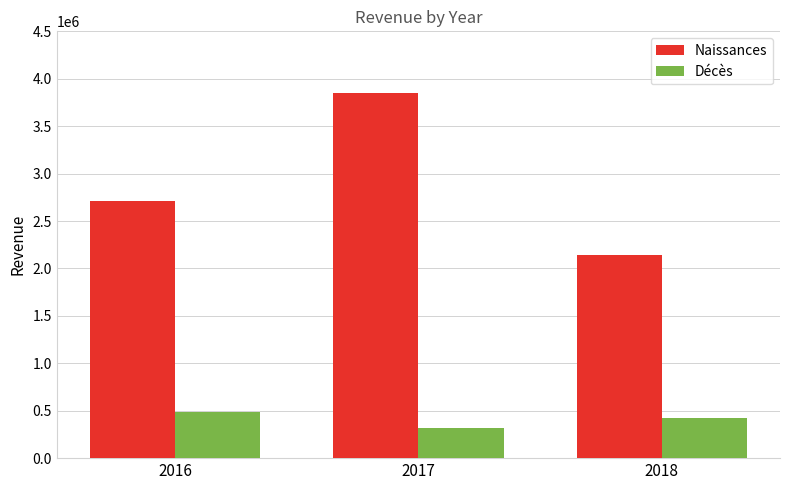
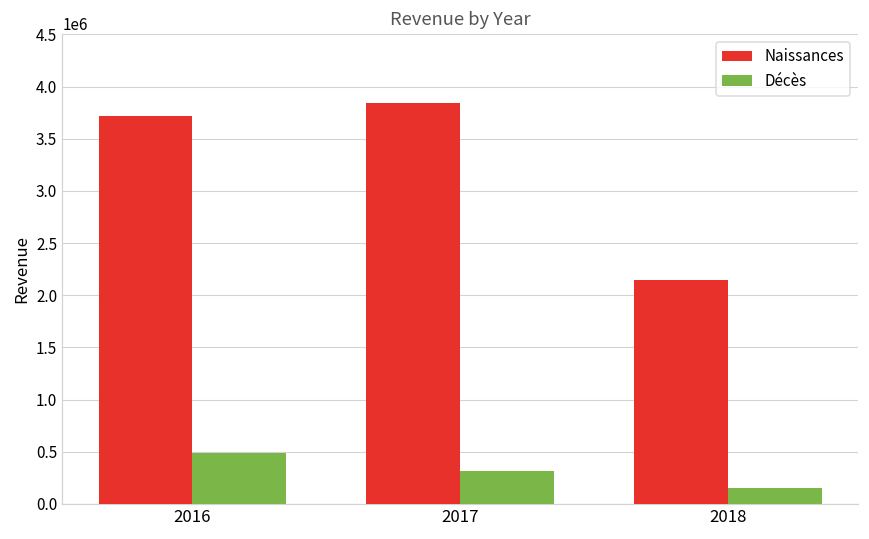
  {
    "Naissances": {
-     "2016": 2700000,
+     "2016": 3700000,
      "2017": 3800000,
      "2018": 2100000
    },
    "Décès": {
      "2016": 500000,
      "2017": 300000,
-     "2018": 400000
+     "2018": 100000
    }
  }
